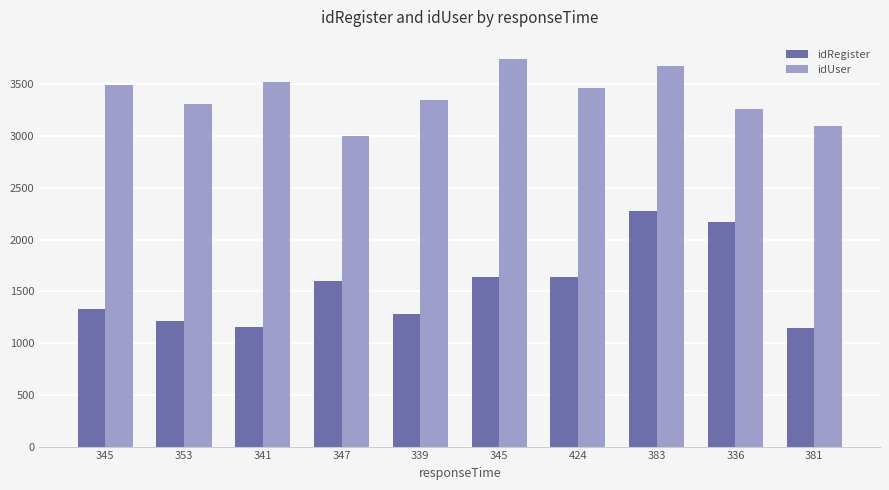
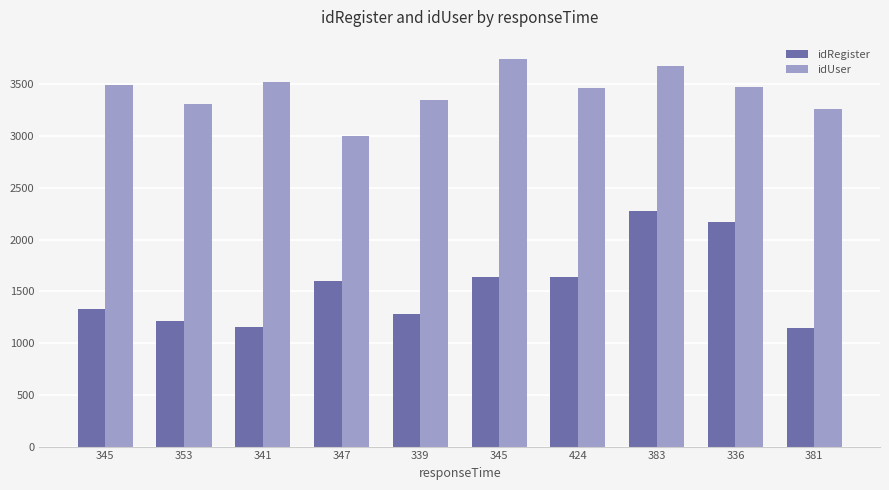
  {
    "idRegister": {
      "353": 1210,
      "341": 1160,
      "347": 1600,
      "339": 1280,
      "424": 1640,
      "383": 2280,
      "336": 2170,
      "381": 1140
    },
    "idUser": {
      "353": 3310,
      "341": 3530,
      "347": 3000,
      "339": 3350,
      "424": 3460,
      "383": 3680,
-     "336": 3260,
-     "381": 3100
+     "336": 3480,
+     "381": 3260
    }
  }
